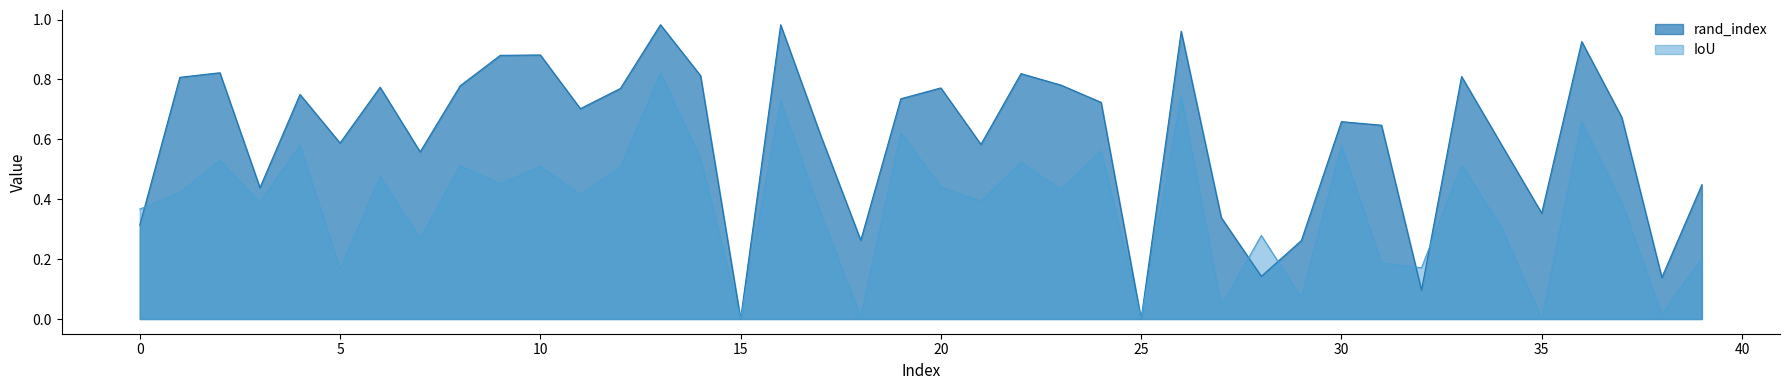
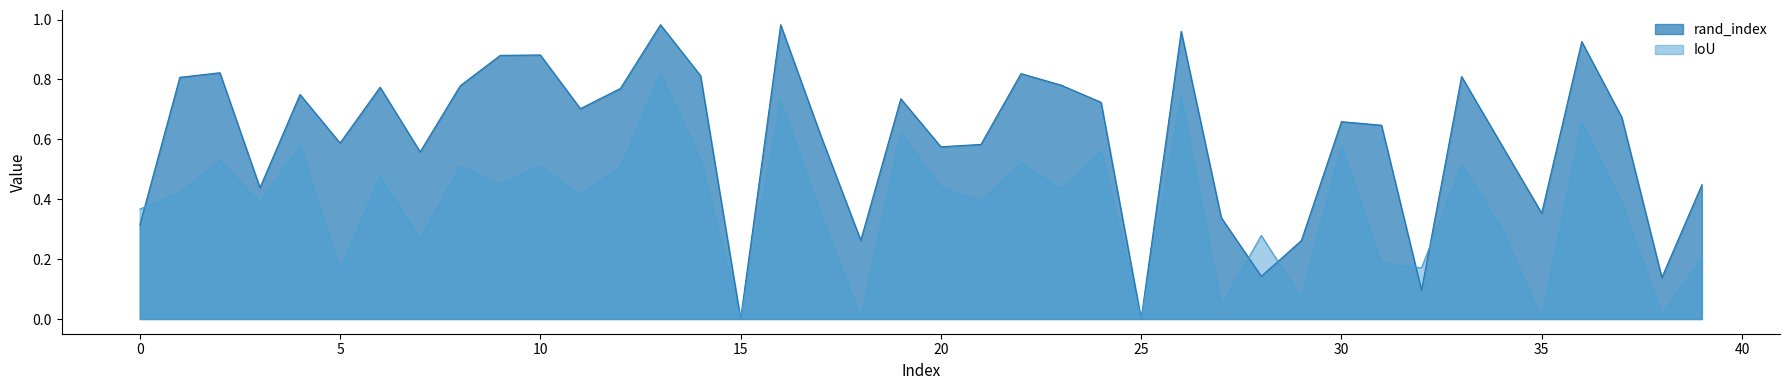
  {
    "rand_index": {
      "0": 0.31,
      "5": 0.59,
      "10": 0.88,
-     "20": 0.77,
+     "20": 0.58,
      "30": 0.66,
      "35": 0.35
    },
    "IoU": {
      "0": 0.37,
      "5": 0.16,
      "10": 0.51,
      "20": 0.44,
      "30": 0.58,
      "35": 0.00
    }
  }
